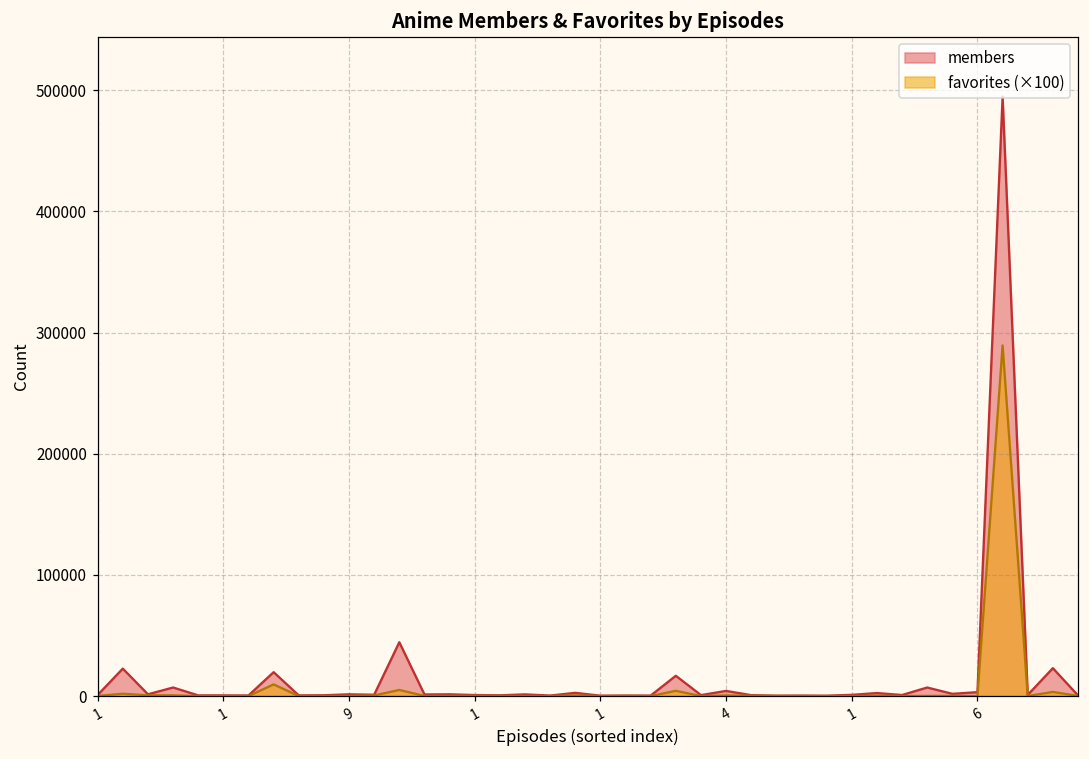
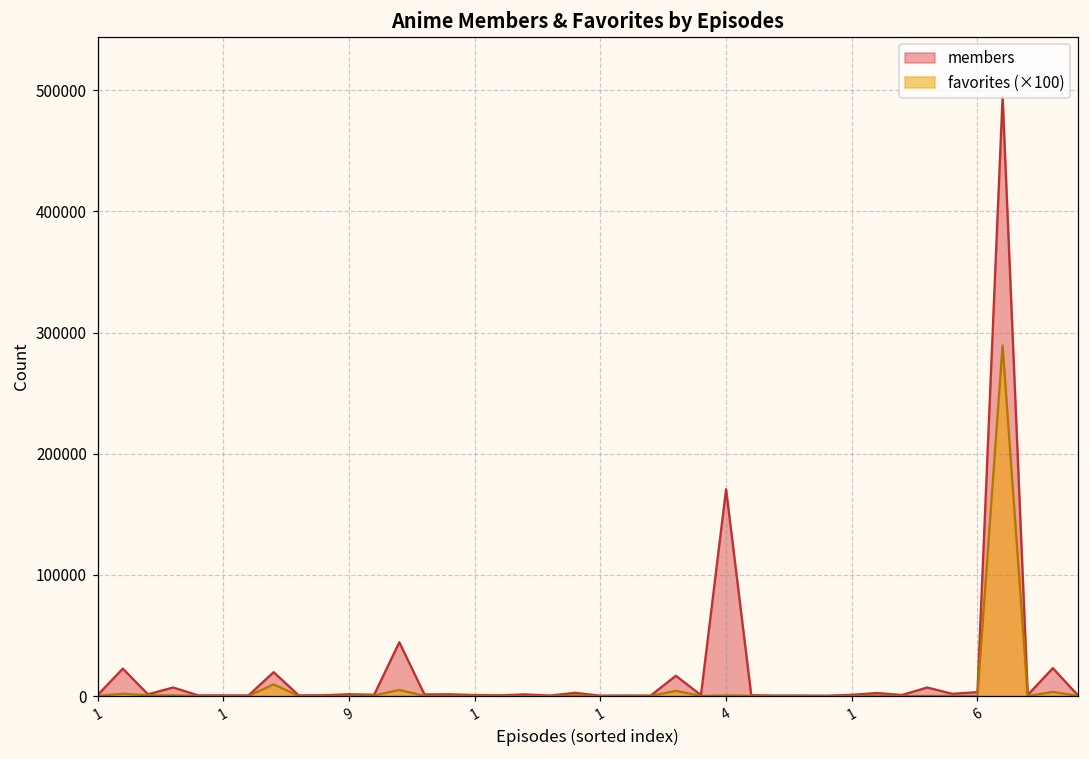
  {
    "members": {
-     "4": 4000,
+     "4": 171000,
      "6": 3000
    },
    "favorites (×100)": {
      "4": 1000,
      "6": 0
    }
  }
